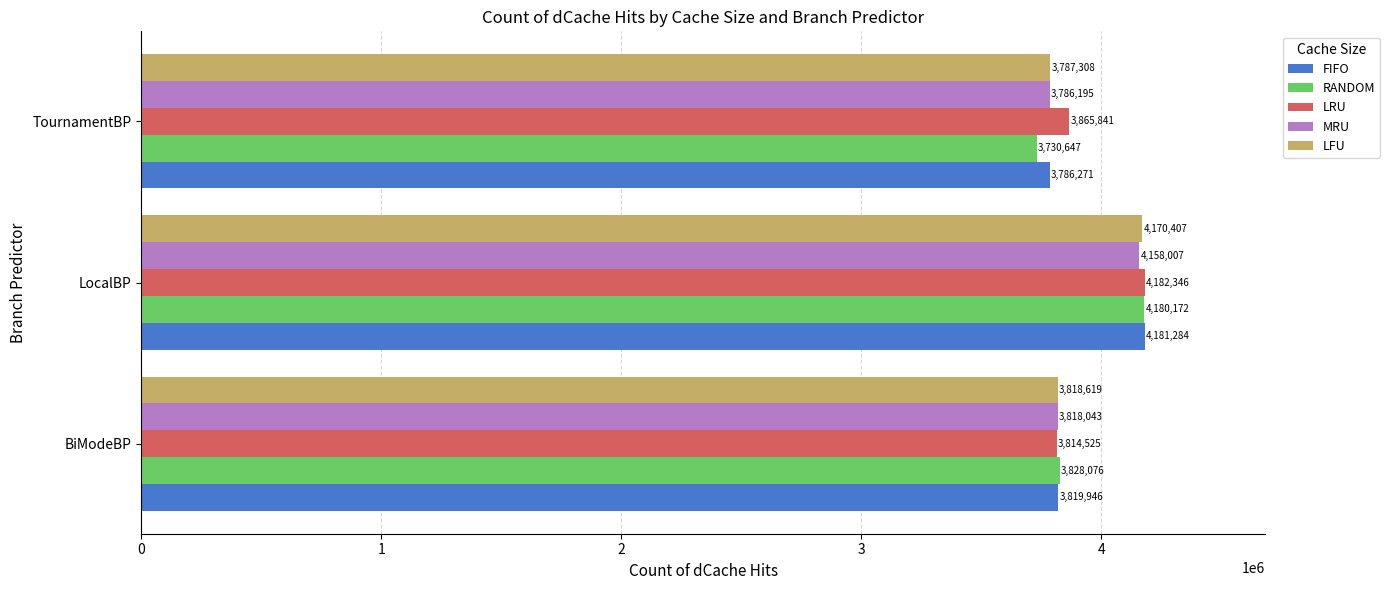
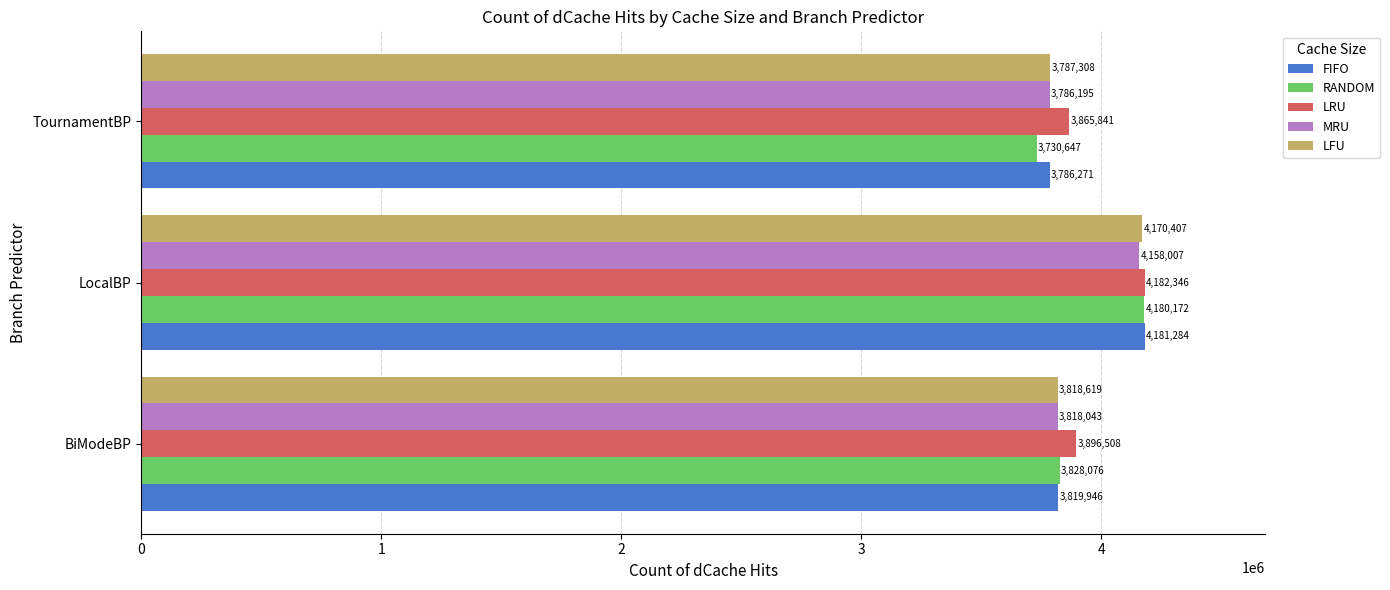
  {
    "FIFO": {
      "TournamentBP": "3,786,271",
      "LocalBP": "4,181,284",
      "BiModeBP": "3,819,946"
    },
    "RANDOM": {
      "TournamentBP": "3,730,647",
      "LocalBP": "4,180,172",
      "BiModeBP": "3,828,076"
    },
    "LRU": {
      "TournamentBP": "3,865,841",
      "LocalBP": "4,182,346",
-     "BiModeBP": "3,814,525"
+     "BiModeBP": "3,896,508"
    },
    "MRU": {
      "TournamentBP": "3,786,195",
      "LocalBP": "4,158,007",
      "BiModeBP": "3,818,043"
    },
    "LFU": {
      "TournamentBP": "3,787,308",
      "LocalBP": "4,170,407",
      "BiModeBP": "3,818,619"
    }
  }
